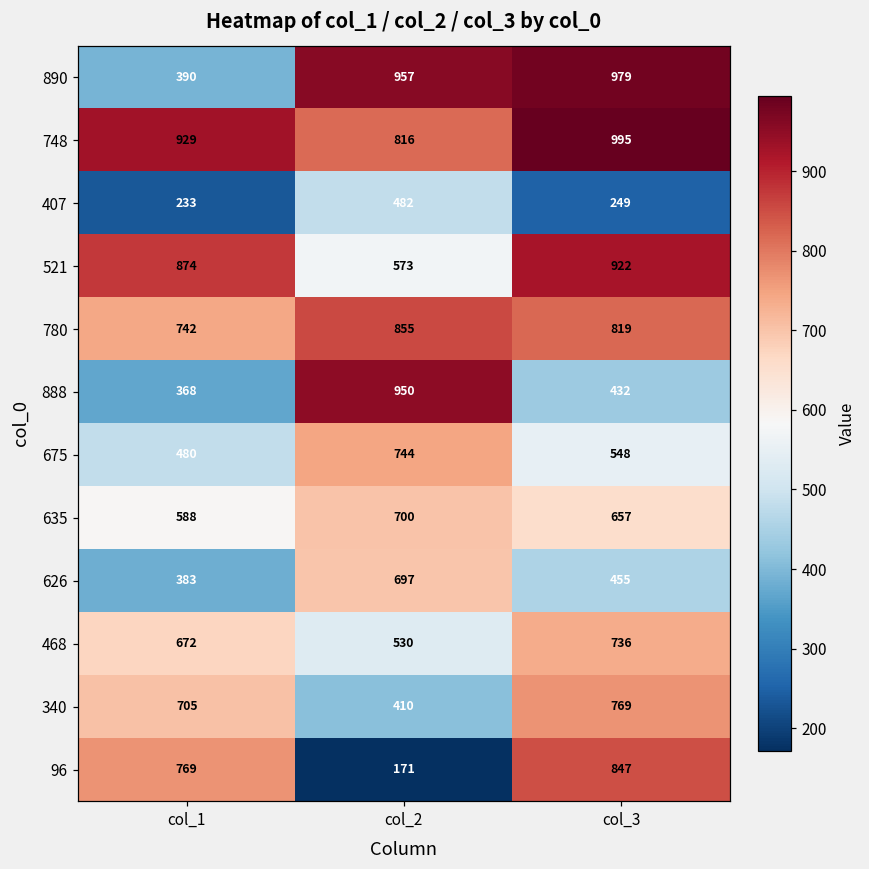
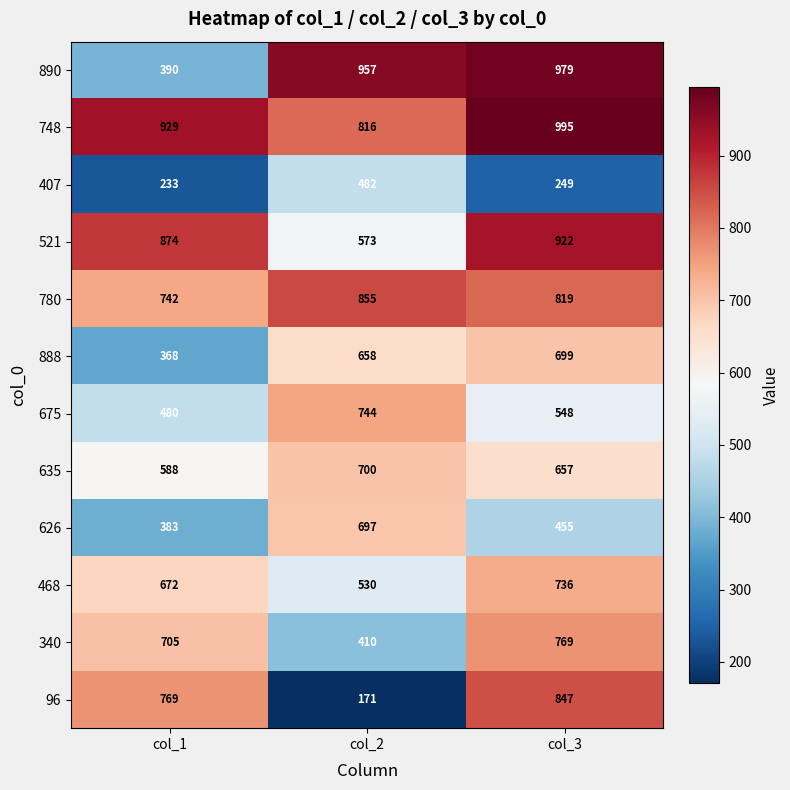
  {
    "890": {
      "col_1": 390,
      "col_2": 957,
      "col_3": 979
    },
    "748": {
      "col_1": 929,
      "col_2": 816,
      "col_3": 995
    },
    "407": {
      "col_1": 233,
      "col_2": 482,
      "col_3": 249
    },
    "521": {
      "col_1": 874,
      "col_2": 573,
      "col_3": 922
    },
    "780": {
      "col_1": 742,
      "col_2": 855,
      "col_3": 819
    },
    "888": {
      "col_1": 368,
-     "col_2": 950,
-     "col_3": 432
+     "col_2": 658,
+     "col_3": 699
    },
    "675": {
      "col_1": 480,
      "col_2": 744,
      "col_3": 548
    },
    "635": {
      "col_1": 588,
      "col_2": 700,
      "col_3": 657
    },
    "626": {
      "col_1": 383,
      "col_2": 697,
      "col_3": 455
    },
    "468": {
      "col_1": 672,
      "col_2": 530,
      "col_3": 736
    },
    "340": {
      "col_1": 705,
      "col_2": 410,
      "col_3": 769
    },
    "96": {
      "col_1": 769,
      "col_2": 171,
      "col_3": 847
    }
  }
